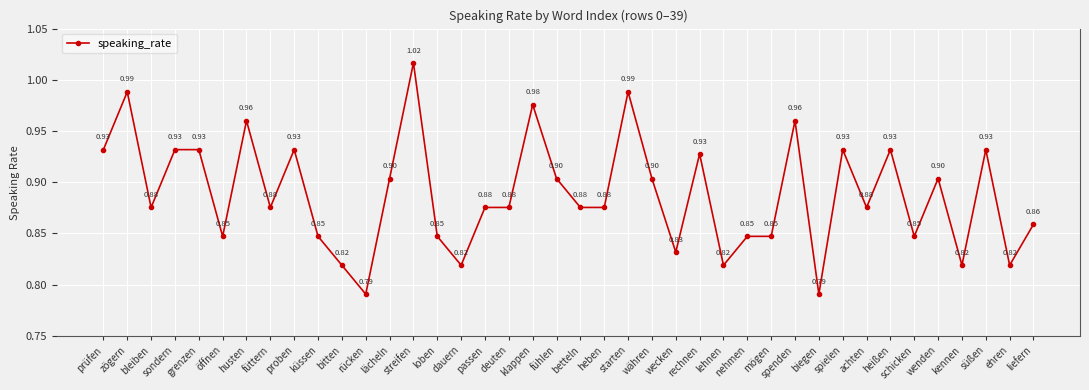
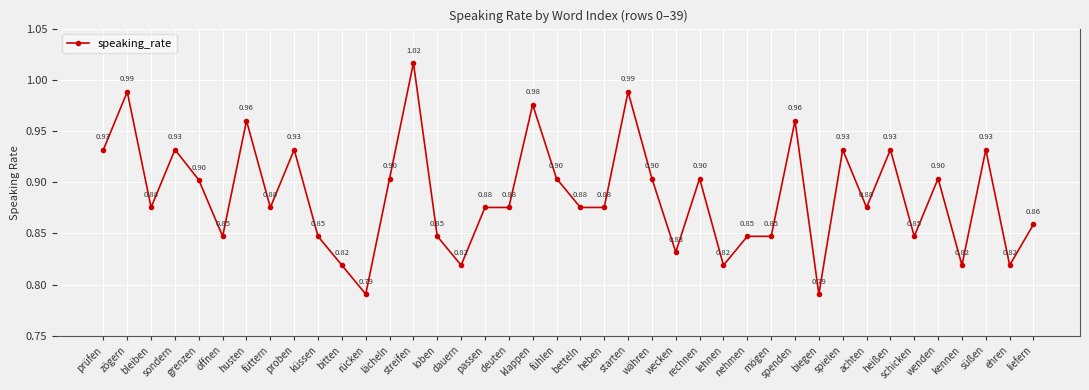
  {
    "prüfen": 0.93,
    "zögern": 0.99,
    "bleiben": 0.88,
    "sondern": 0.93,
-   "grenzen": 0.93,
+   "grenzen": 0.90,
    "öffnen": 0.85,
    "husten": 0.96,
    "füttern": 0.88,
    "proben": 0.93,
    "küssen": 0.85,
    "bitten": 0.82,
    "rücken": 0.79,
    "lächeln": 0.90,
    "streifen": 1.02,
    "loben": 0.85,
    "dauern": 0.82,
    "passen": 0.88,
    "deuten": 0.88,
    "klappen": 0.98,
    "fühlen": 0.90,
    "betteln": 0.88,
    "heben": 0.88,
    "starten": 0.99,
    "währen": 0.90,
    "wecken": 0.83,
-   "rechnen": 0.93,
+   "rechnen": 0.90,
    "lehnen": 0.82,
    "nehmen": 0.85,
    "mögen": 0.85,
    "spenden": 0.96,
    "biegen": 0.79,
    "spielen": 0.93,
    "achten": 0.88,
    "heißen": 0.93,
    "schicken": 0.85,
    "wenden": 0.90,
    "kennen": 0.82,
    "süßen": 0.93,
    "ehren": 0.82,
    "liefern": 0.86
  }
